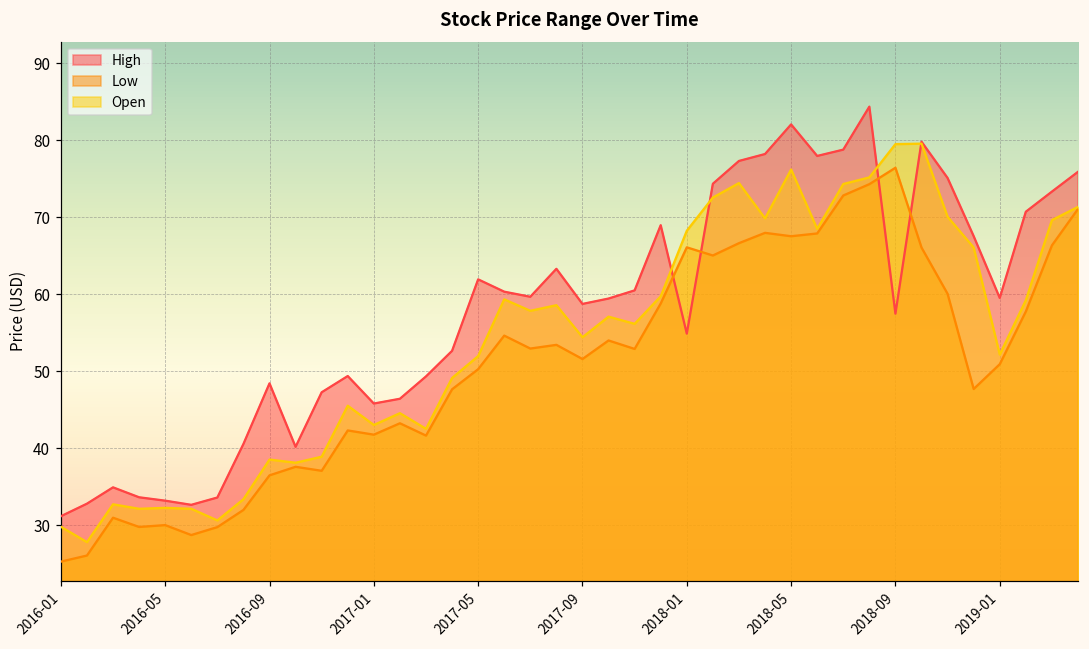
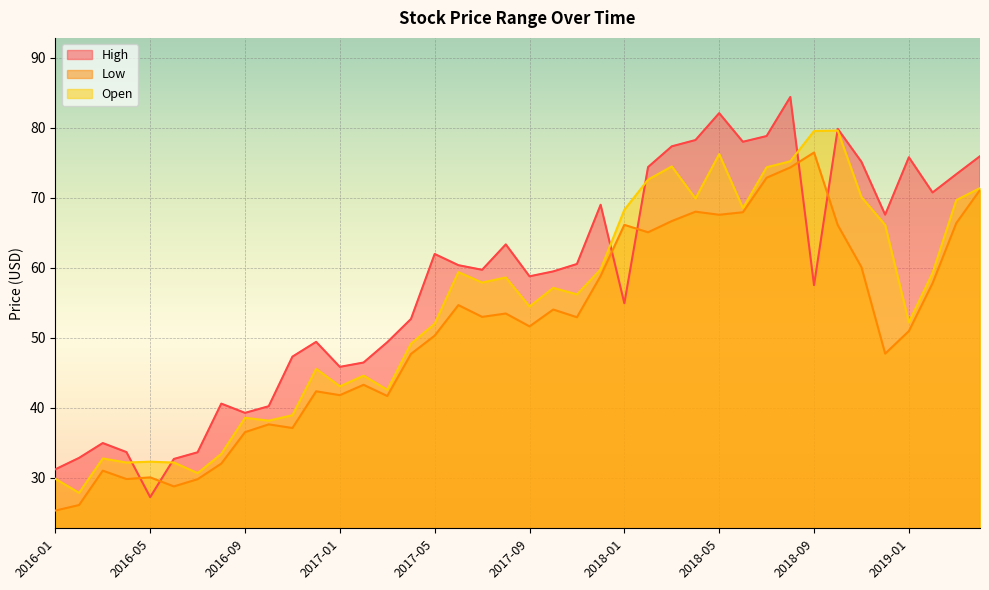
  {
    "High": {
      "2016-01": 31,
-     "2016-05": 33,
-     "2016-09": 48,
+     "2016-05": 27,
+     "2016-09": 39,
      "2017-01": 46,
      "2017-05": 62,
      "2017-09": 59,
      "2018-01": 55,
      "2018-05": 82,
      "2018-09": 57,
-     "2019-01": 60
+     "2019-01": 76
    }
  }
